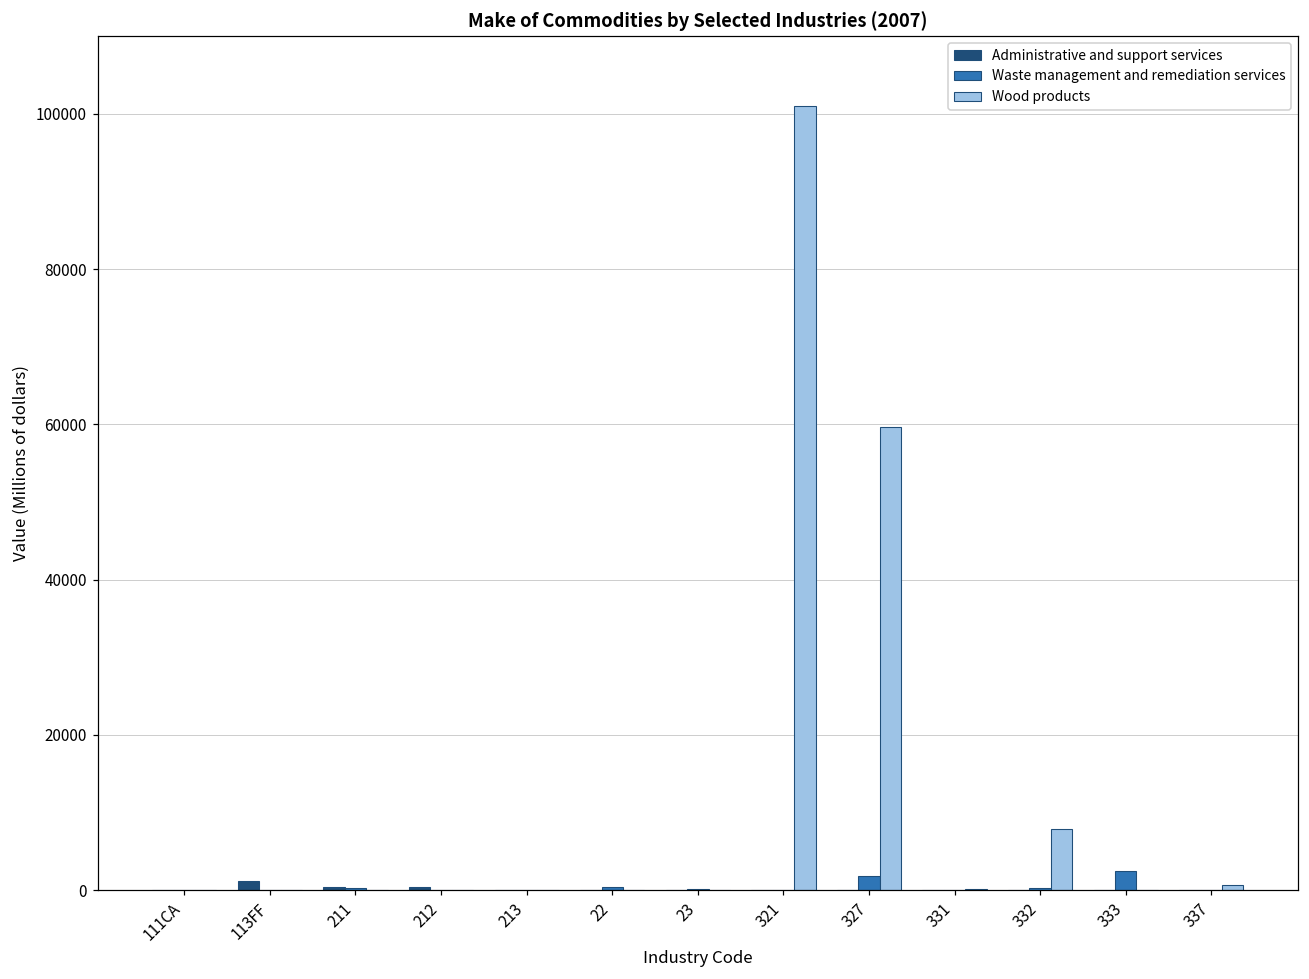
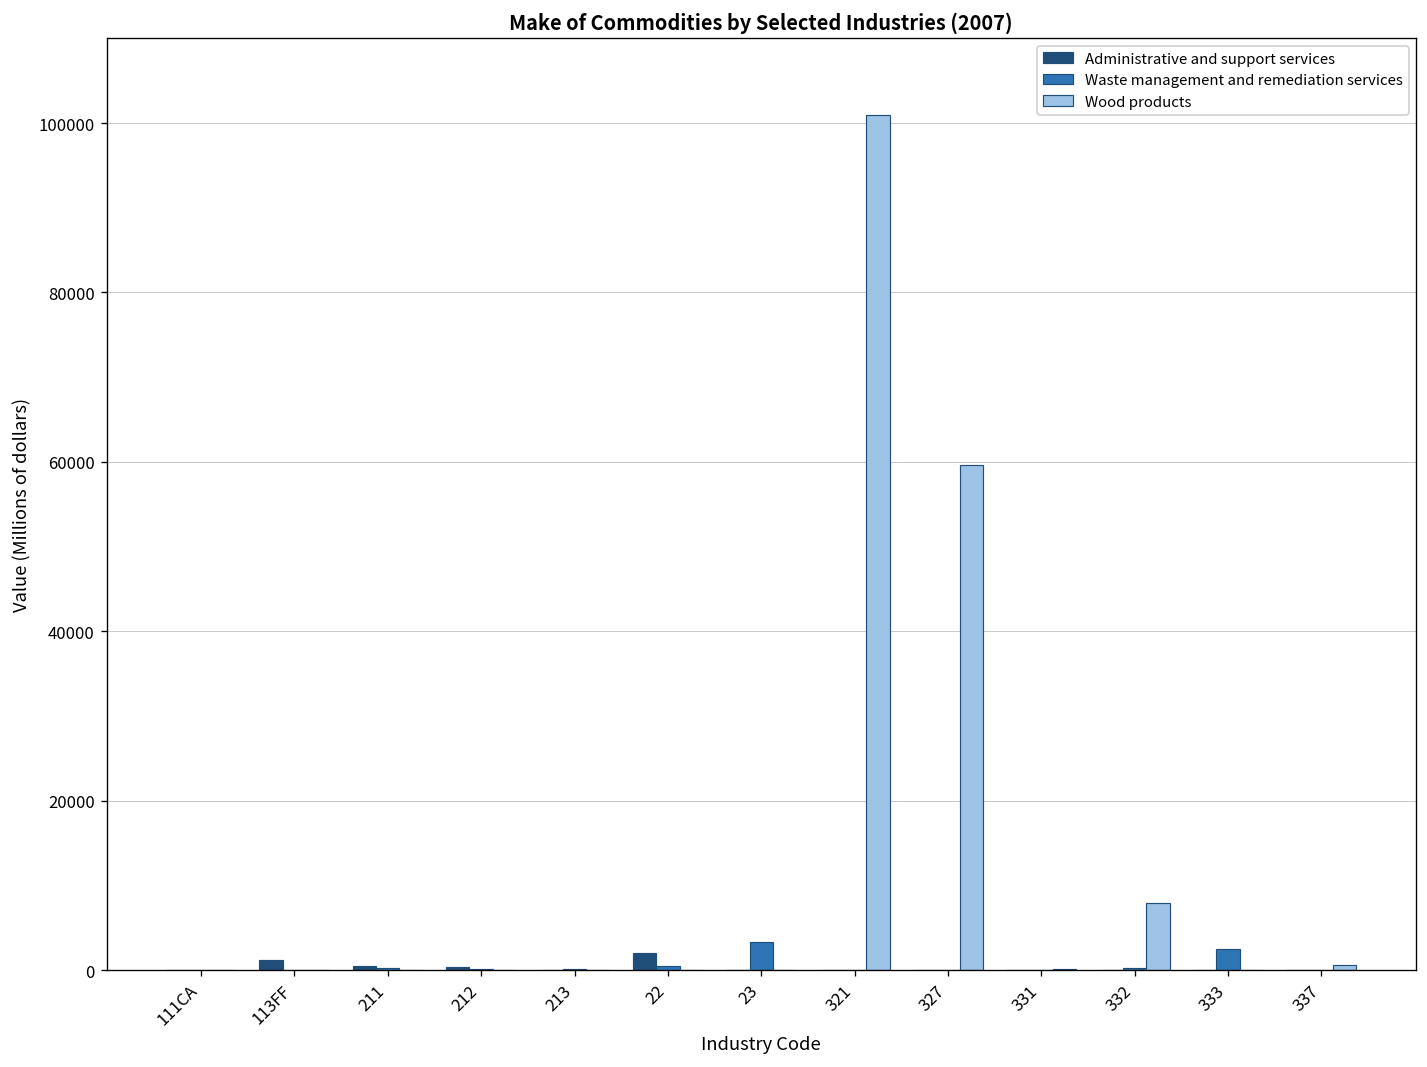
  {
    "Administrative and support services": {
      "111CA": 0,
      "113FF": 1000,
      "211": 0,
      "212": 0,
      "213": 0,
-     "22": 0,
+     "22": 2000,
      "23": 0,
      "321": 0,
      "327": 0,
      "331": 0,
      "332": 0,
      "333": 0,
      "337": 0
    },
    "Waste management and remediation services": {
      "111CA": 0,
      "113FF": 0,
      "22": 0,
-     "23": 0,
-     "327": 2000,
+     "23": 3000,
+     "327": 0,
      "333": 2000,
      "337": 0
    },
    "Wood products": {
      "113FF": 0,
      "211": 0,
      "212": 0,
      "213": 0,
      "22": 0,
      "23": 0,
      "321": 101000,
      "327": 60000,
      "332": 8000,
      "333": 0,
      "337": 1000
    }
  }
